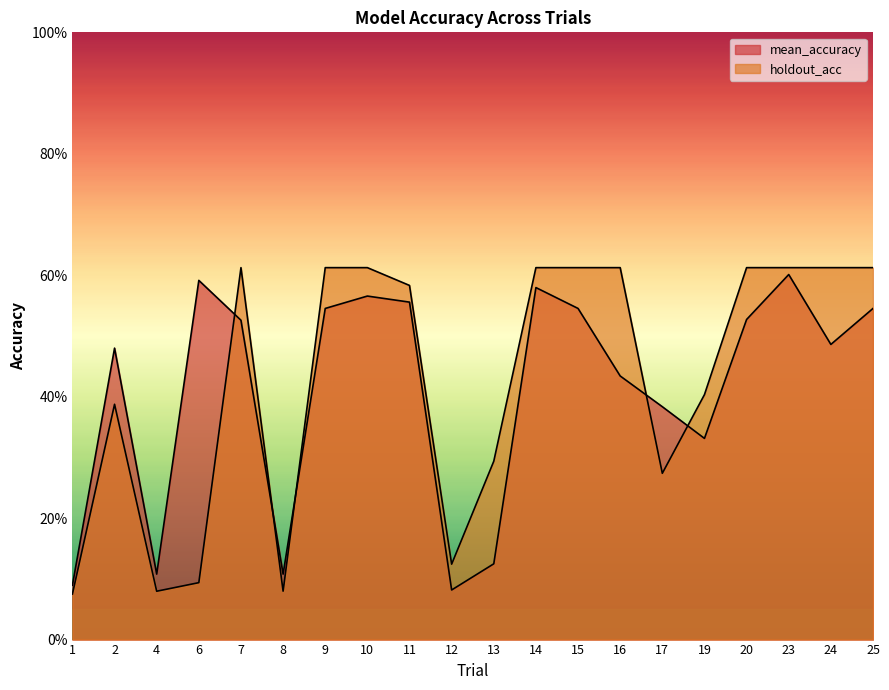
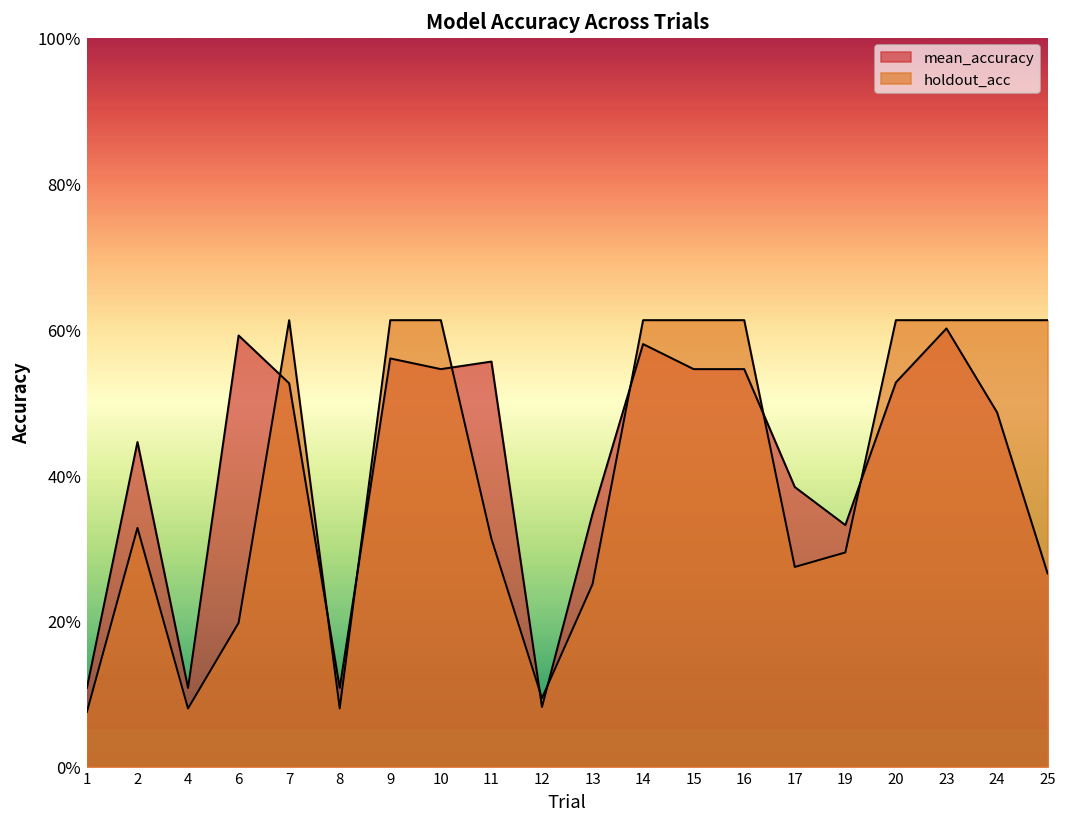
  {
    "mean_accuracy": {
-     "1": "9%",
-     "2": "48%",
+     "1": "11%",
+     "2": "45%",
      "4": "11%",
      "6": "59%",
      "7": "53%",
      "8": "11%",
-     "9": "55%",
-     "10": "57%",
+     "9": "56%",
+     "10": "55%",
      "11": "56%",
      "12": "8%",
-     "13": "12%",
+     "13": "35%",
      "14": "58%",
      "15": "55%",
-     "16": "43%",
+     "16": "55%",
      "17": "38%",
      "19": "33%",
      "20": "53%",
      "23": "60%",
      "24": "49%",
-     "25": "55%"
+     "25": "26%"
    },
    "holdout_acc": {
      "1": "8%",
-     "2": "39%",
+     "2": "33%",
      "4": "8%",
-     "6": "9%",
+     "6": "20%",
      "7": "61%",
      "8": "8%",
      "9": "61%",
      "10": "61%",
-     "11": "58%",
-     "12": "12%",
-     "13": "29%",
+     "11": "31%",
+     "12": "9%",
+     "13": "25%",
      "14": "61%",
      "15": "61%",
      "16": "61%",
      "17": "27%",
-     "19": "40%",
+     "19": "29%",
      "20": "61%",
      "23": "61%",
      "24": "61%",
      "25": "61%"
    }
  }
